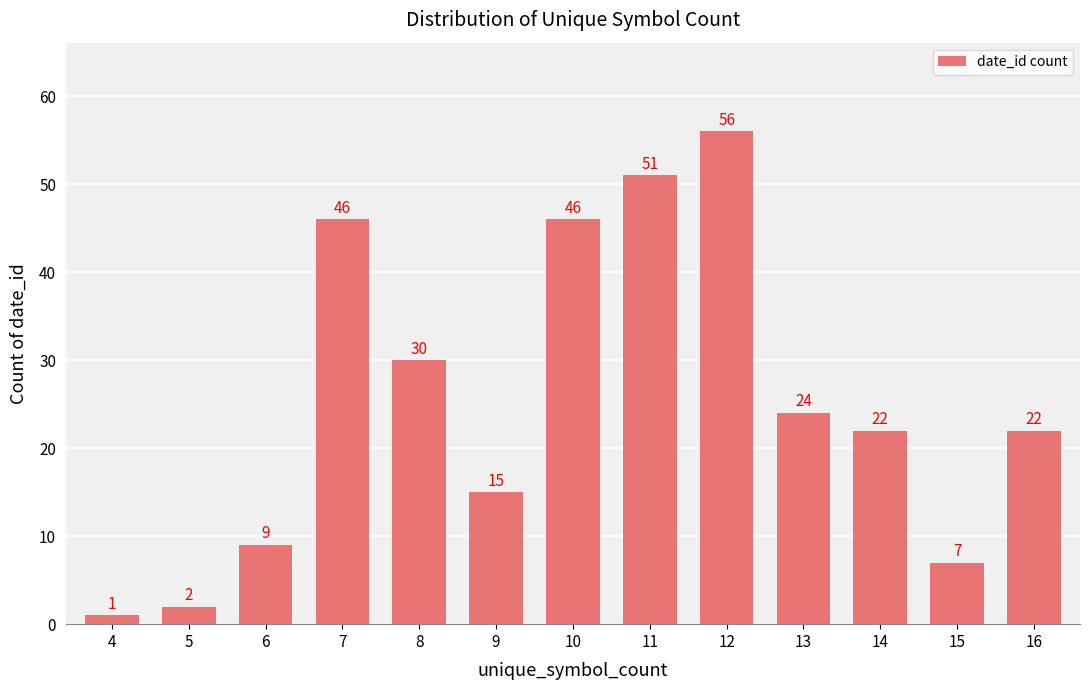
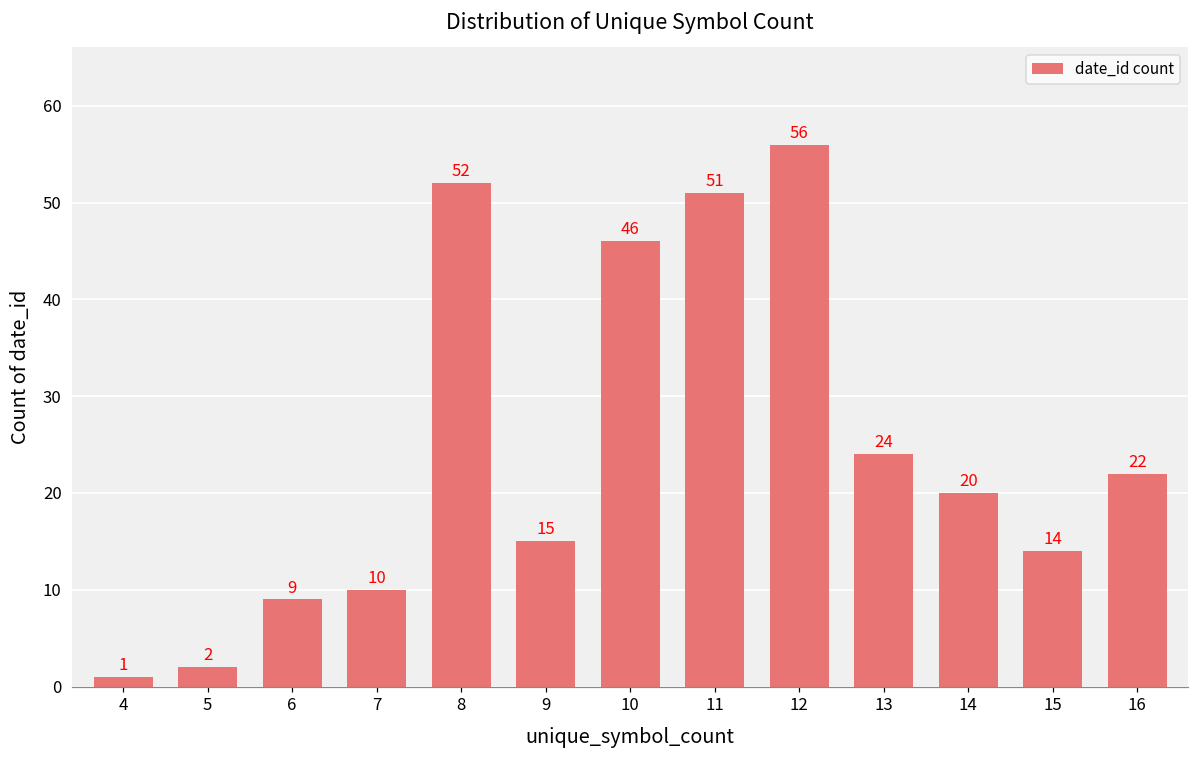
  {
    "4": 1,
    "5": 2,
    "6": 9,
-   "7": 46,
-   "8": 30,
+   "7": 10,
+   "8": 52,
    "9": 15,
    "10": 46,
    "11": 51,
    "12": 56,
    "13": 24,
-   "14": 22,
-   "15": 7,
+   "14": 20,
+   "15": 14,
    "16": 22
  }
